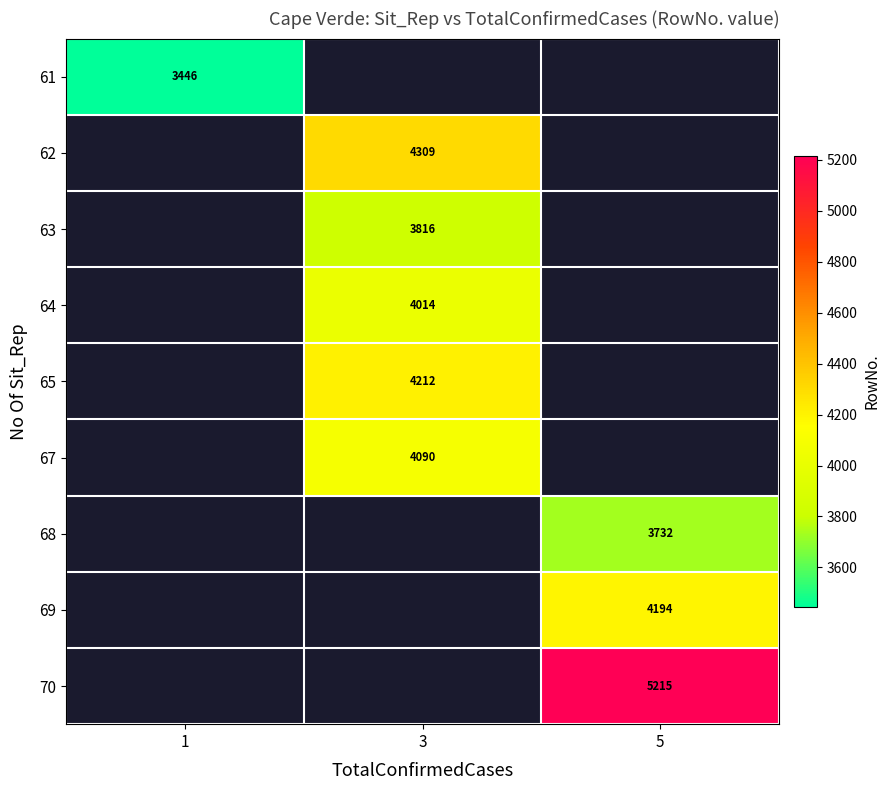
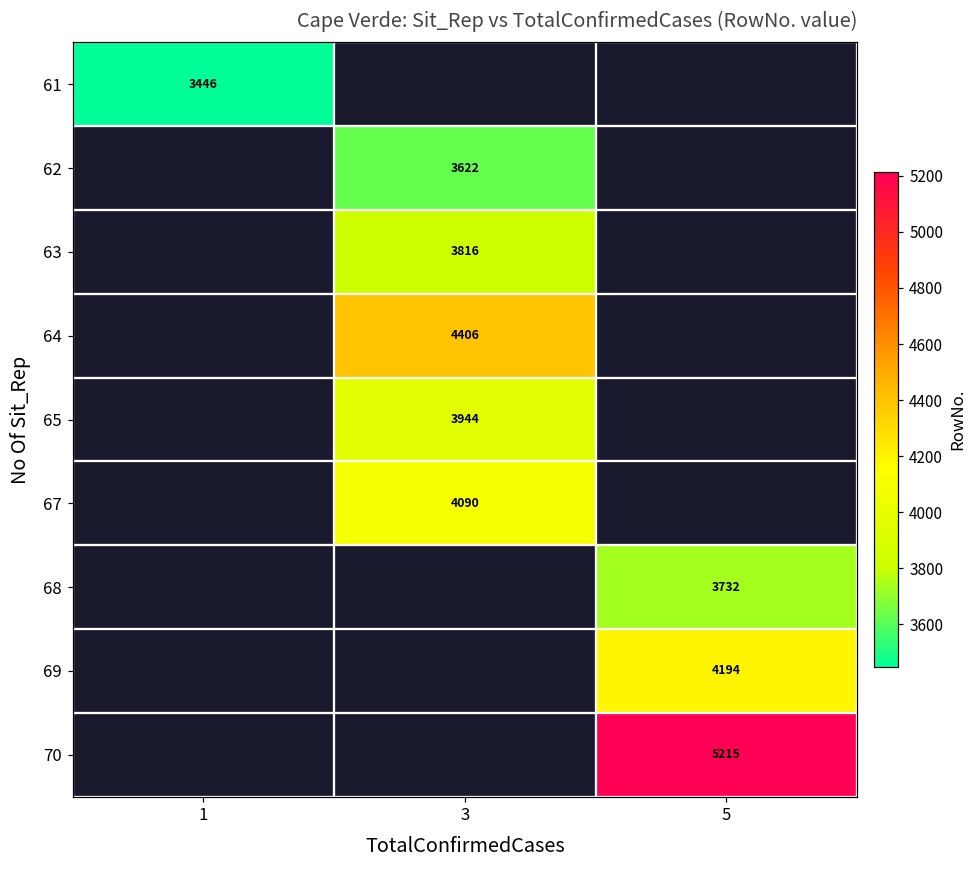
  {
    "61": {
      "1": 3446
    },
    "62": {
-     "3": 4309
+     "3": 3622
    },
    "63": {
      "3": 3816
    },
    "64": {
-     "3": 4014
+     "3": 4406
    },
    "65": {
-     "3": 4212
+     "3": 3944
    },
    "67": {
      "3": 4090
    },
    "68": {
      "5": 3732
    },
    "69": {
      "5": 4194
    },
    "70": {
      "5": 5215
    }
  }
